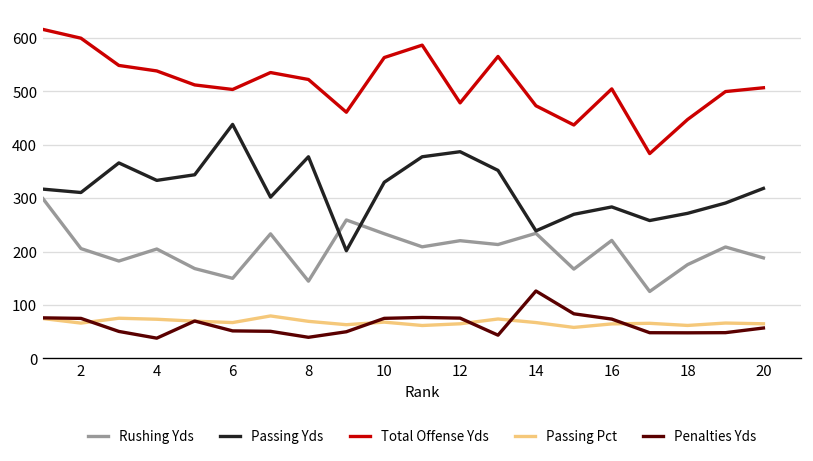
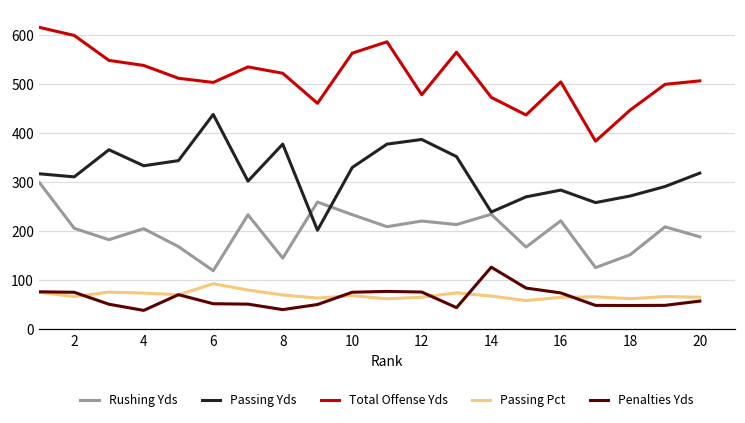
  {
    "Rushing Yds": {
      "2": 210,
      "4": 200,
-     "6": 150,
+     "6": 120,
      "8": 140,
      "10": 230,
      "12": 220,
      "16": 220,
-     "18": 180,
+     "18": 150,
      "20": 190
    },
    "Passing Yds": {
      "2": 310,
      "4": 330,
      "6": 440,
      "8": 380,
      "10": 330,
      "12": 390,
      "16": 280,
      "18": 270,
      "20": 320
    },
    "Total Offense Yds": {
      "2": 600,
      "4": 540,
      "6": 500,
      "8": 520,
      "10": 560,
      "12": 480,
      "14": 470,
      "16": 500,
      "18": 450,
      "20": 510
    },
    "Passing Pct": {
      "2": 70,
      "4": 70,
-     "6": 70,
+     "6": 90,
      "8": 70,
      "10": 70,
      "12": 60,
      "14": 70,
      "16": 60,
      "18": 60,
      "20": 60
    },
    "Penalties Yds": {
      "2": 80,
      "4": 40,
      "6": 50,
      "8": 40,
      "10": 80,
      "12": 80,
      "14": 130,
      "16": 70,
      "18": 50,
      "20": 60
    }
  }
